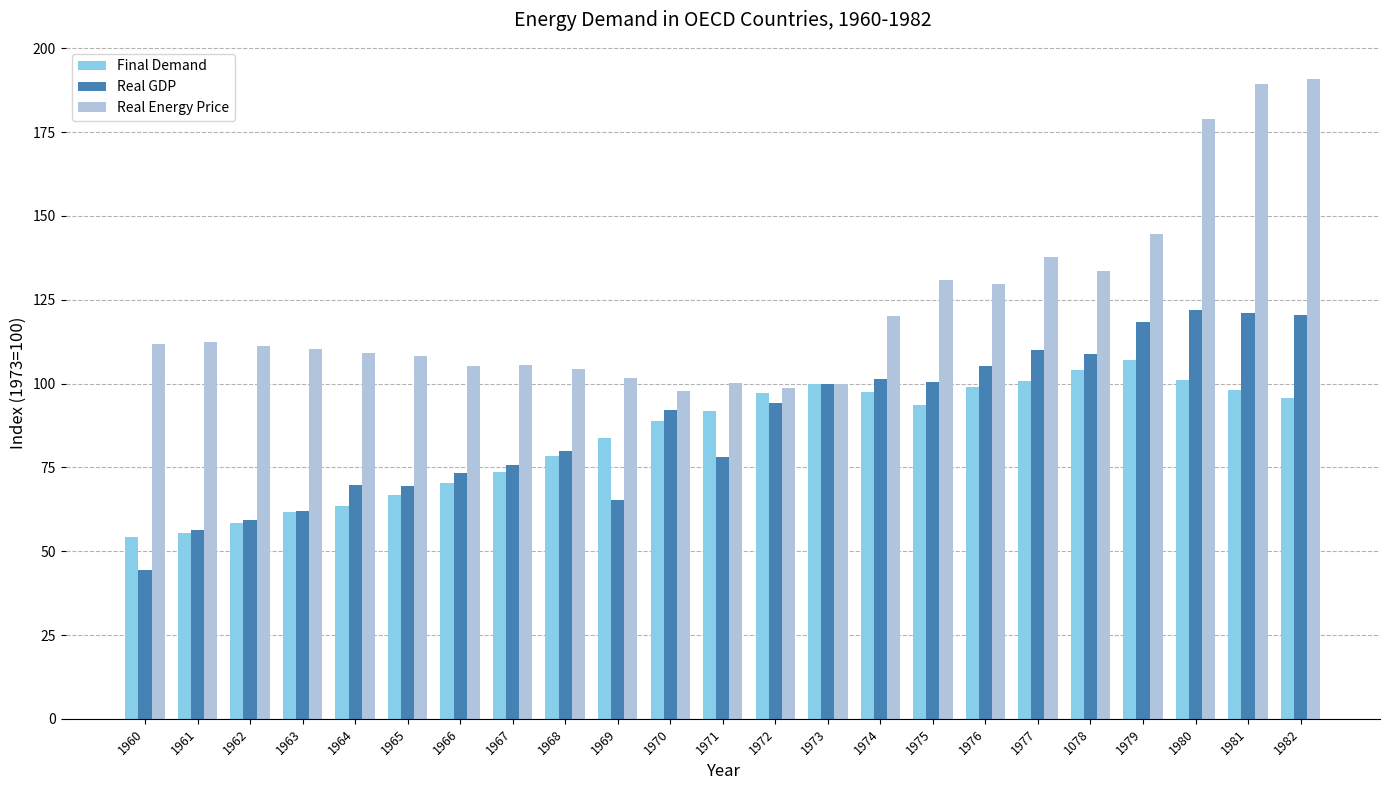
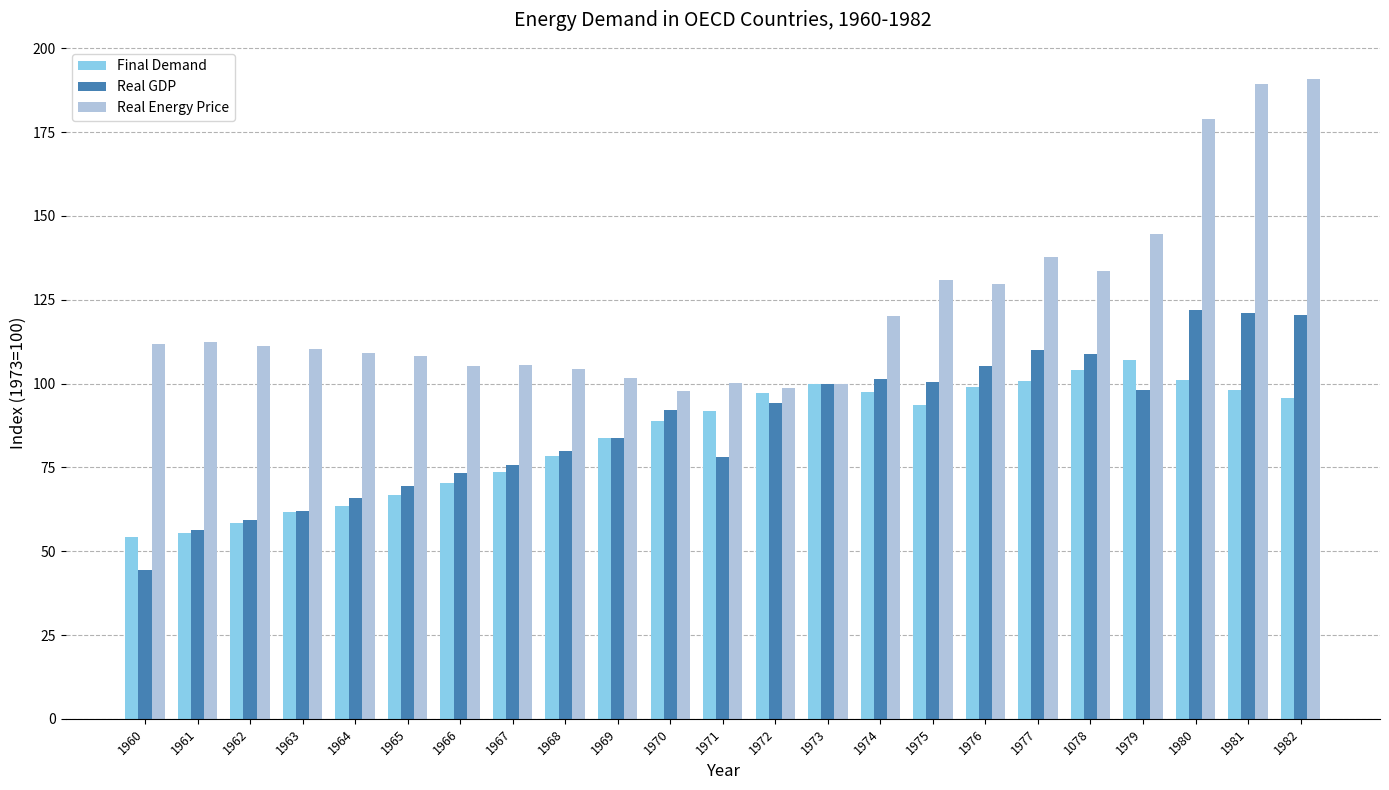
  {
    "Real GDP": {
      "1960": 44,
      "1961": 56,
      "1962": 59,
      "1963": 62,
-     "1964": 70,
+     "1964": 66,
      "1965": 70,
      "1966": 73,
      "1967": 76,
      "1968": 80,
-     "1969": 65,
+     "1969": 84,
      "1970": 92,
      "1971": 78,
      "1972": 94,
      "1973": 100,
      "1974": 101,
      "1975": 101,
      "1976": 105,
      "1977": 110,
      "1078": 109,
-     "1979": 118,
+     "1979": 98,
      "1980": 122,
      "1981": 121,
      "1982": 121
    }
  }
